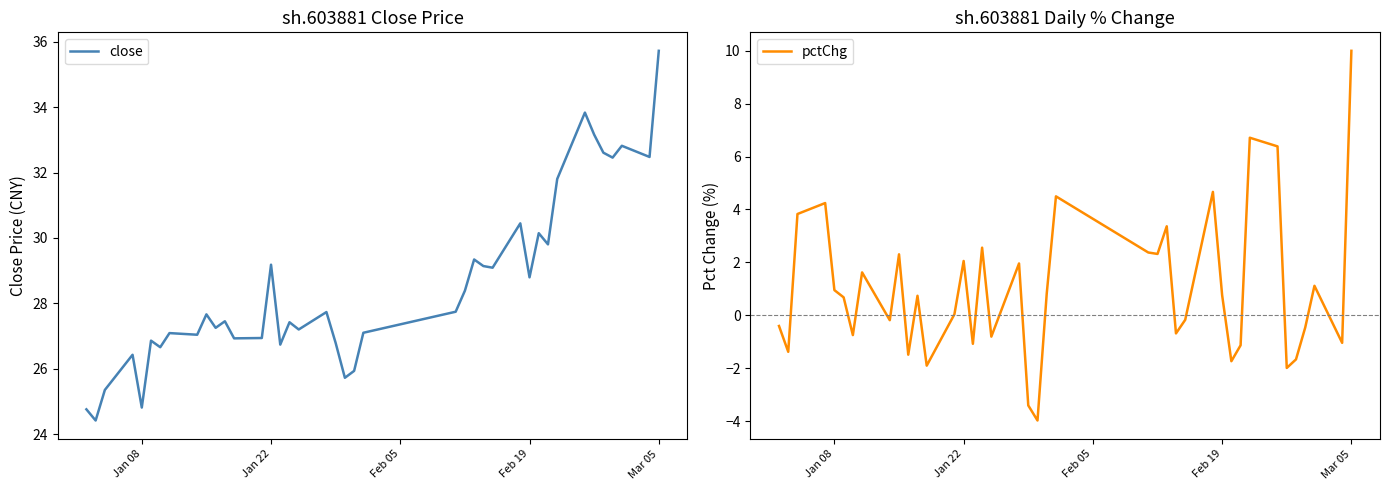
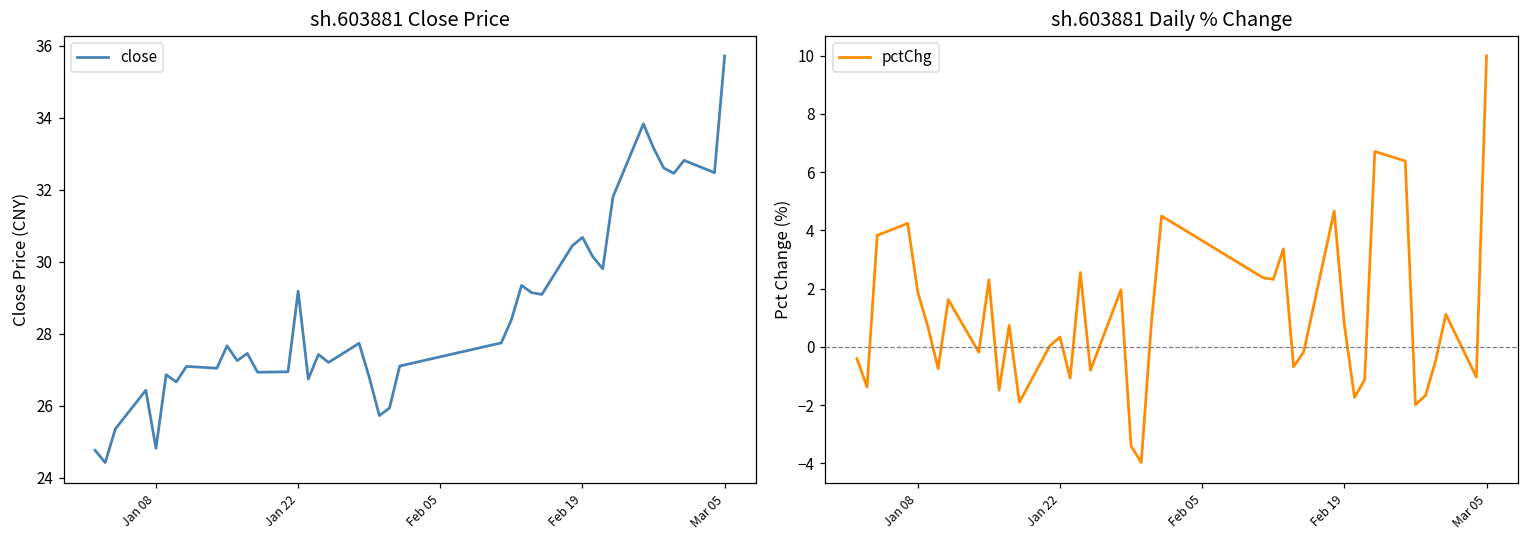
  {
    "sh.603881 Close Price": {
      "Jan 08": 24.8,
      "Jan 22": 29.2,
-     "Feb 19": 28.8,
+     "Feb 19": 30.7,
      "Mar 05": 35.7
    },
    "sh.603881 Daily % Change": {
-     "Jan 08": 1.0,
-     "Jan 22": 2.1,
+     "Jan 08": 1.9,
+     "Jan 22": 0.3,
      "Feb 19": 0.8,
      "Mar 05": 10.0
    }
  }
